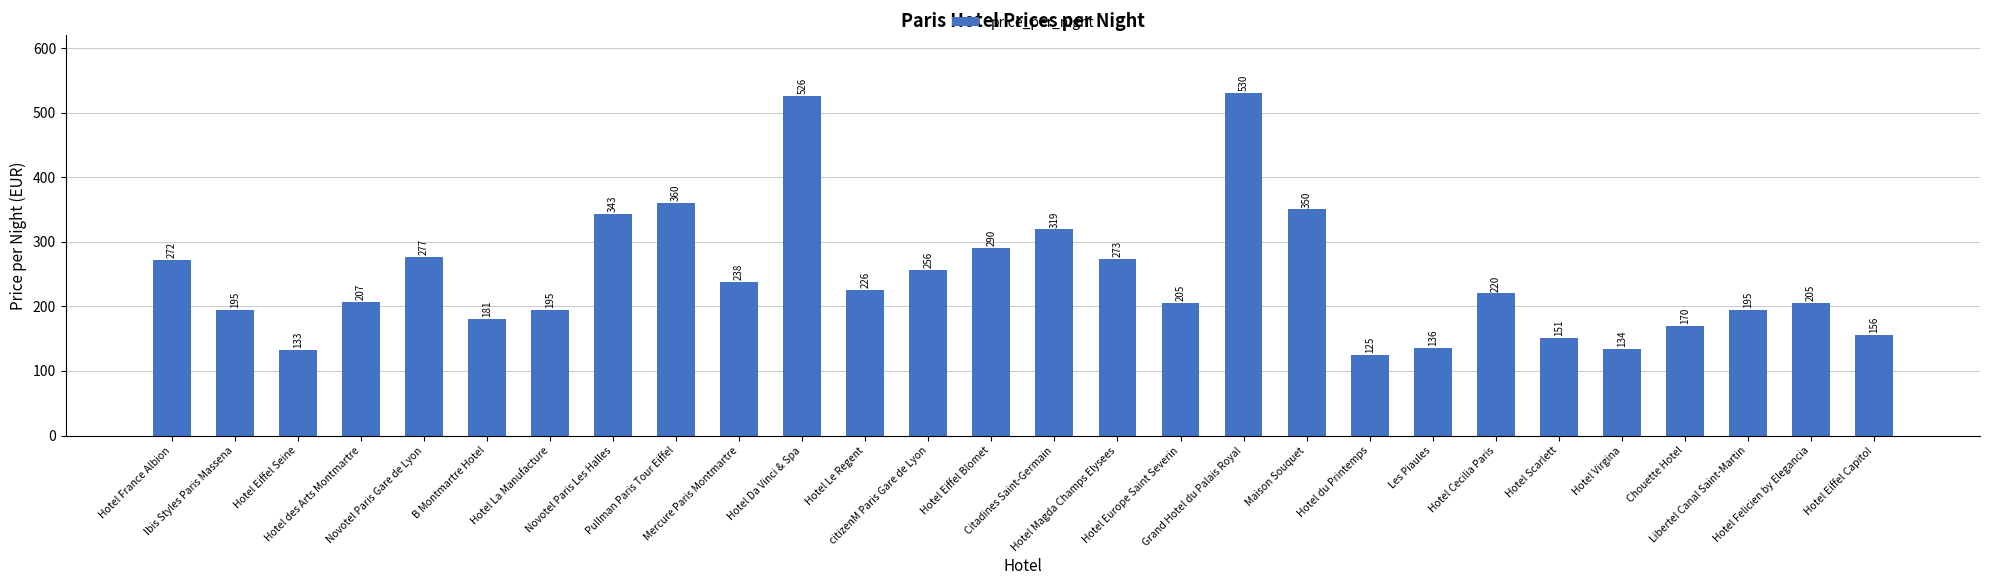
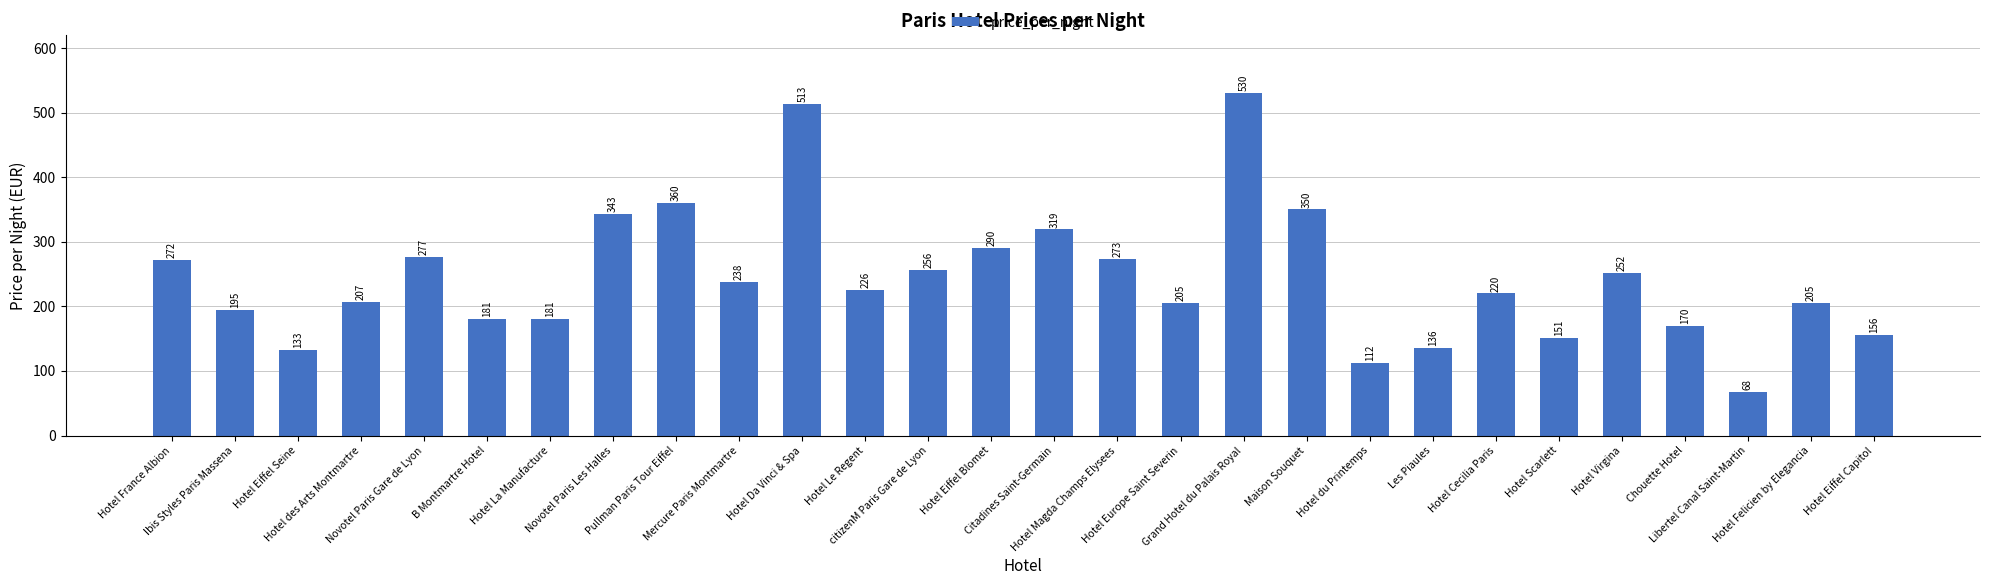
  {
    "Hotel France Albion": 272,
    "Ibis Styles Paris Massena": 195,
    "Hotel Eiffel Seine": 133,
    "Hotel des Arts Montmartre": 207,
    "Novotel Paris Gare de Lyon": 277,
    "B Montmartre Hotel": 181,
-   "Hotel La Manufacture": 195,
+   "Hotel La Manufacture": 181,
    "Novotel Paris Les Halles": 343,
    "Pullman Paris Tour Eiffel": 360,
    "Mercure Paris Montmartre": 238,
-   "Hotel Da Vinci & Spa": 526,
+   "Hotel Da Vinci & Spa": 513,
    "Hotel Le Regent": 226,
    "citizenM Paris Gare de Lyon": 256,
    "Hotel Eiffel Blomet": 290,
    "Citadines Saint-Germain": 319,
    "Hotel Magda Champs Elysees": 273,
    "Hotel Europe Saint Severin": 205,
    "Grand Hotel du Palais Royal": 530,
    "Maison Souquet": 350,
-   "Hotel du Printemps": 125,
+   "Hotel du Printemps": 112,
    "Les Piaules": 136,
    "Hotel Cecilia Paris": 220,
    "Hotel Scarlett": 151,
-   "Hotel Virgina": 134,
+   "Hotel Virgina": 252,
    "Chouette Hotel": 170,
-   "Libertel Canal Saint-Martin": 195,
+   "Libertel Canal Saint-Martin": 68,
    "Hotel Felicien by Elegancia": 205,
    "Hotel Eiffel Capitol": 156
  }
